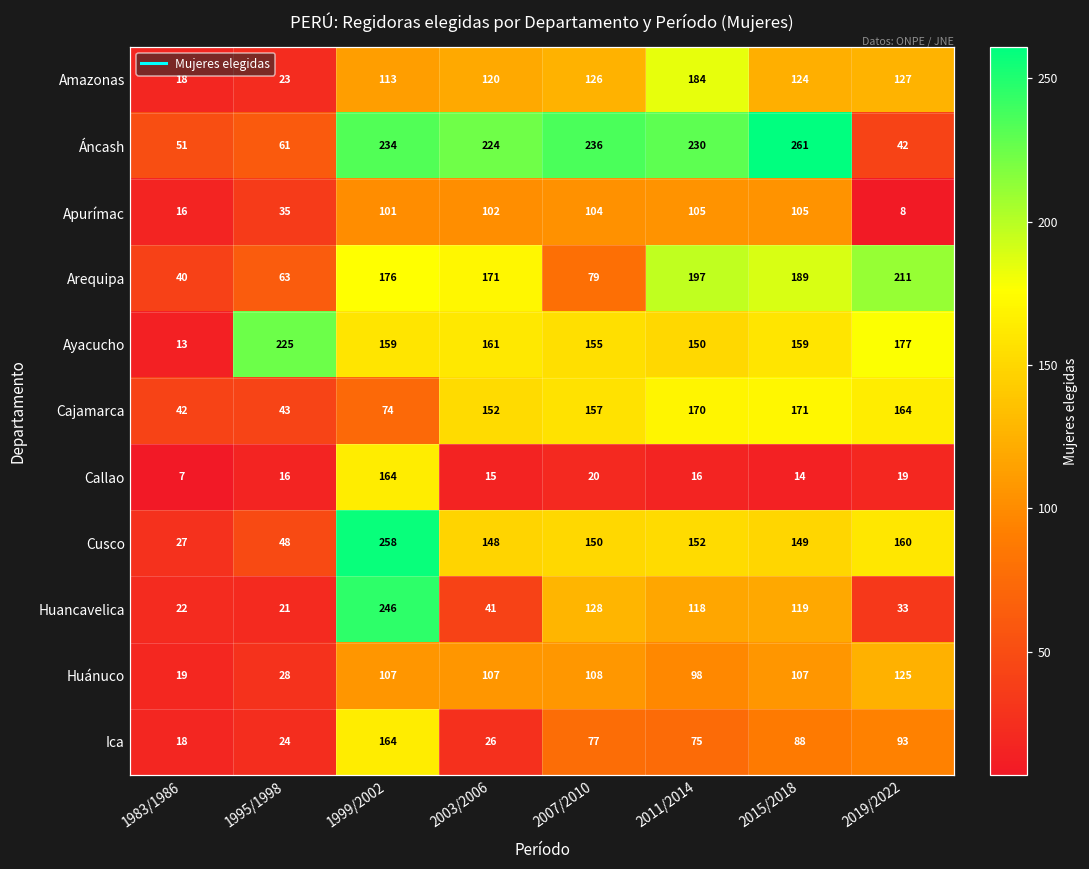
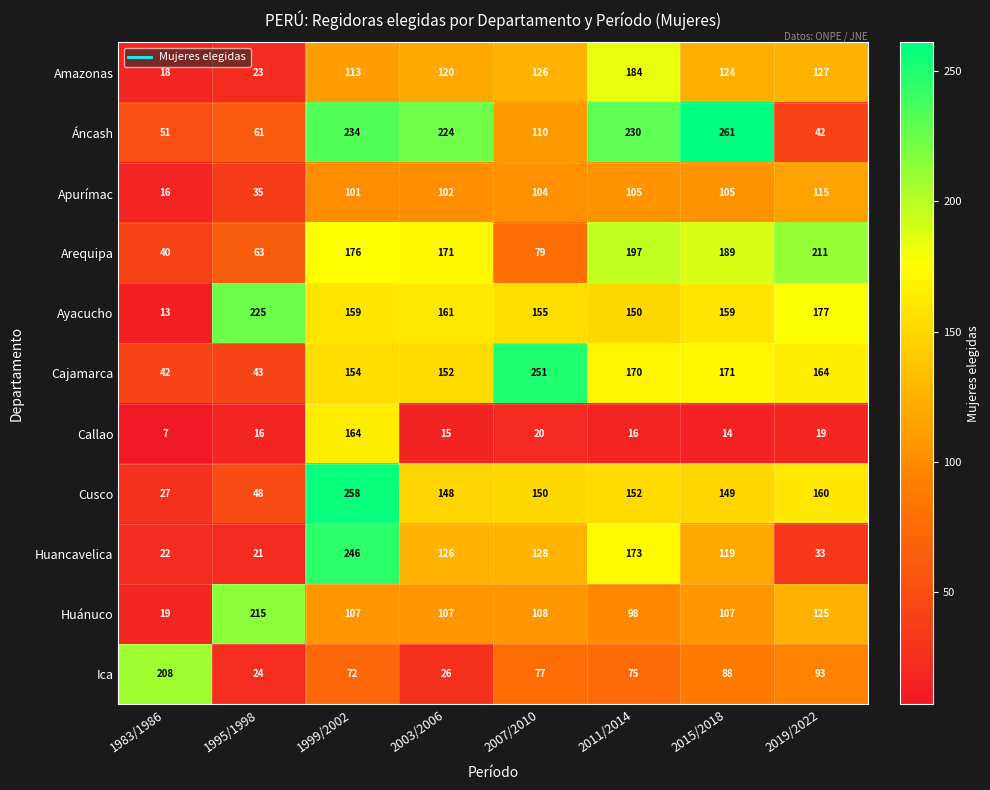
  {
    "Amazonas": {
      "1983/1986": 18,
      "1995/1998": 23,
      "1999/2002": 113,
      "2003/2006": 120,
      "2007/2010": 126,
      "2011/2014": 184,
      "2015/2018": 124,
      "2019/2022": 127
    },
    "Áncash": {
      "1983/1986": 51,
      "1995/1998": 61,
      "1999/2002": 234,
      "2003/2006": 224,
-     "2007/2010": 236,
+     "2007/2010": 110,
      "2011/2014": 230,
      "2015/2018": 261,
      "2019/2022": 42
    },
    "Apurímac": {
      "1983/1986": 16,
      "1995/1998": 35,
      "1999/2002": 101,
      "2003/2006": 102,
      "2007/2010": 104,
      "2011/2014": 105,
      "2015/2018": 105,
-     "2019/2022": 8
+     "2019/2022": 115
    },
    "Arequipa": {
      "1983/1986": 40,
      "1995/1998": 63,
      "1999/2002": 176,
      "2003/2006": 171,
      "2007/2010": 79,
      "2011/2014": 197,
      "2015/2018": 189,
      "2019/2022": 211
    },
    "Ayacucho": {
      "1983/1986": 13,
      "1995/1998": 225,
      "1999/2002": 159,
      "2003/2006": 161,
      "2007/2010": 155,
      "2011/2014": 150,
      "2015/2018": 159,
      "2019/2022": 177
    },
    "Cajamarca": {
      "1983/1986": 42,
      "1995/1998": 43,
-     "1999/2002": 74,
+     "1999/2002": 154,
      "2003/2006": 152,
-     "2007/2010": 157,
+     "2007/2010": 251,
      "2011/2014": 170,
      "2015/2018": 171,
      "2019/2022": 164
    },
    "Callao": {
      "1983/1986": 7,
      "1995/1998": 16,
      "1999/2002": 164,
      "2003/2006": 15,
      "2007/2010": 20,
      "2011/2014": 16,
      "2015/2018": 14,
      "2019/2022": 19
    },
    "Cusco": {
      "1983/1986": 27,
      "1995/1998": 48,
      "1999/2002": 258,
      "2003/2006": 148,
      "2007/2010": 150,
      "2011/2014": 152,
      "2015/2018": 149,
      "2019/2022": 160
    },
    "Huancavelica": {
      "1983/1986": 22,
      "1995/1998": 21,
      "1999/2002": 246,
-     "2003/2006": 41,
+     "2003/2006": 126,
      "2007/2010": 128,
-     "2011/2014": 118,
+     "2011/2014": 173,
      "2015/2018": 119,
      "2019/2022": 33
    },
    "Huánuco": {
      "1983/1986": 19,
-     "1995/1998": 28,
+     "1995/1998": 215,
      "1999/2002": 107,
      "2003/2006": 107,
      "2007/2010": 108,
      "2011/2014": 98,
      "2015/2018": 107,
      "2019/2022": 125
    },
    "Ica": {
-     "1983/1986": 18,
+     "1983/1986": 208,
      "1995/1998": 24,
-     "1999/2002": 164,
+     "1999/2002": 72,
      "2003/2006": 26,
      "2007/2010": 77,
      "2011/2014": 75,
      "2015/2018": 88,
      "2019/2022": 93
    }
  }
